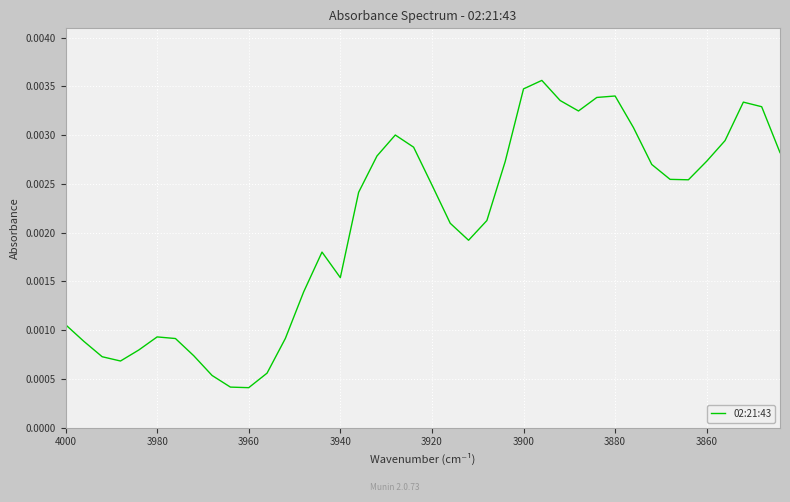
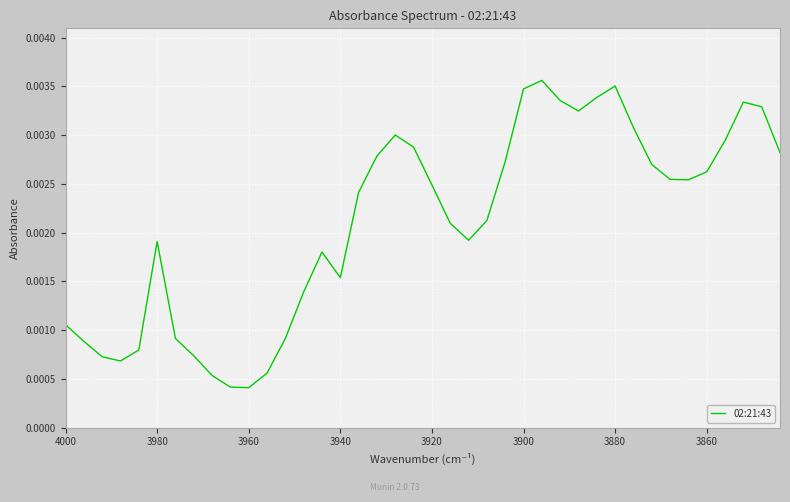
  {
    "4000": 0.0011,
-   "3980": 0.0009,
+   "3980": 0.0019,
    "3960": 0.0004,
    "3940": 0.0015,
    "3920": 0.0025,
    "3900": 0.0035,
-   "3880": 0.0034,
-   "3860": 0.0027
+   "3880": 0.0035,
+   "3860": 0.0026
  }
